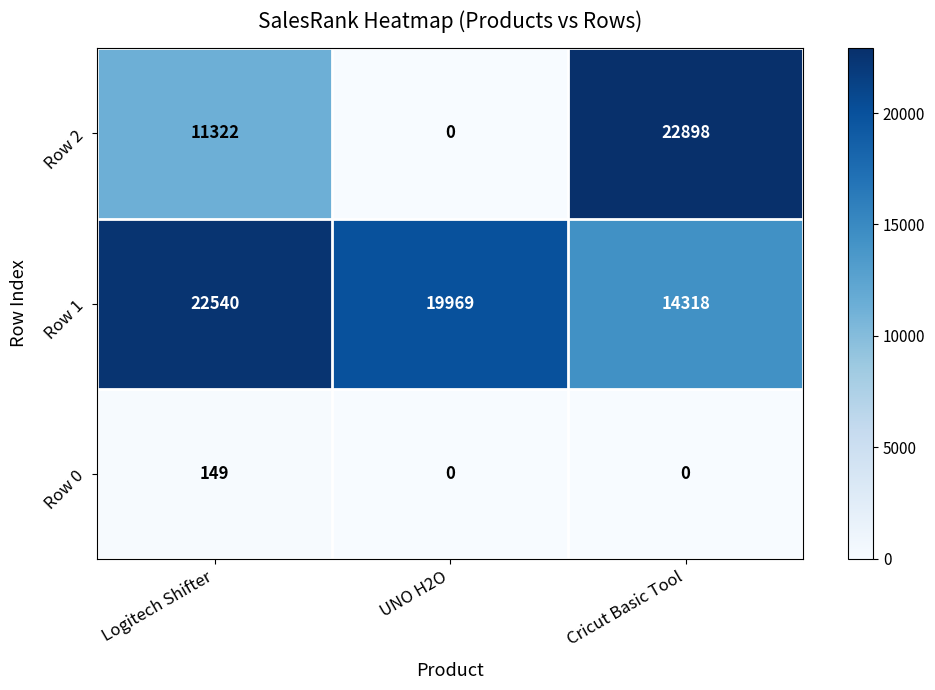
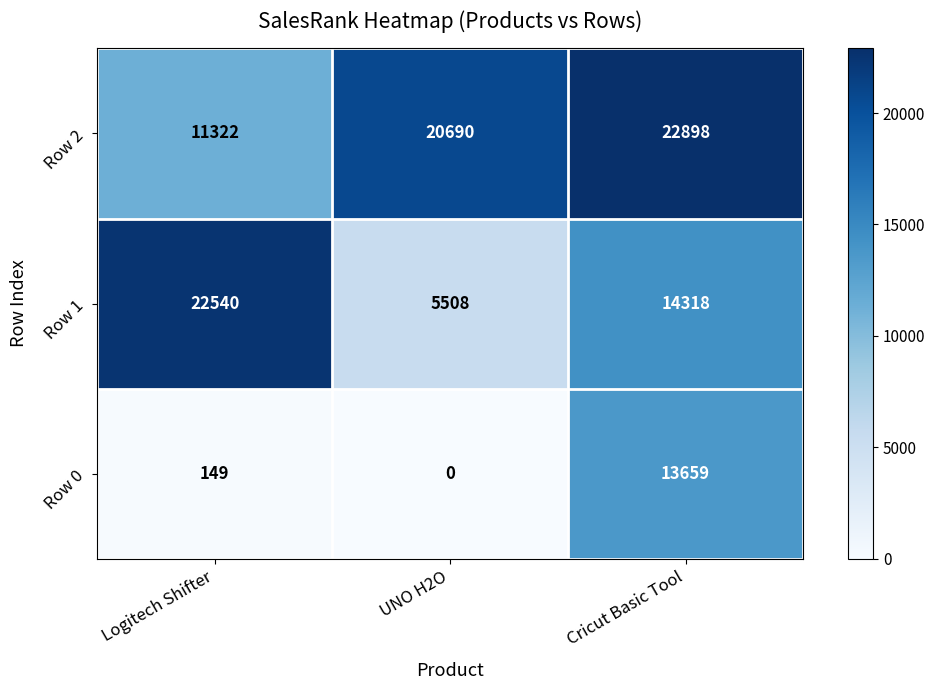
  {
    "Row 2": {
      "Logitech Shifter": 11322,
-     "UNO H2O": 0,
+     "UNO H2O": 20690,
      "Cricut Basic Tool": 22898
    },
    "Row 1": {
      "Logitech Shifter": 22540,
-     "UNO H2O": 19969,
+     "UNO H2O": 5508,
      "Cricut Basic Tool": 14318
    },
    "Row 0": {
      "Logitech Shifter": 149,
      "UNO H2O": 0,
-     "Cricut Basic Tool": 0
+     "Cricut Basic Tool": 13659
    }
  }
